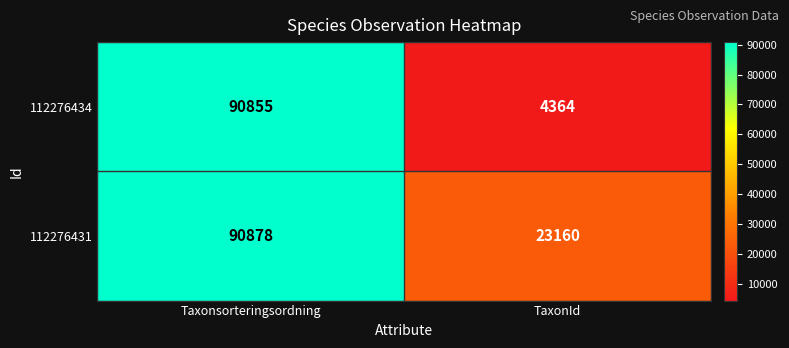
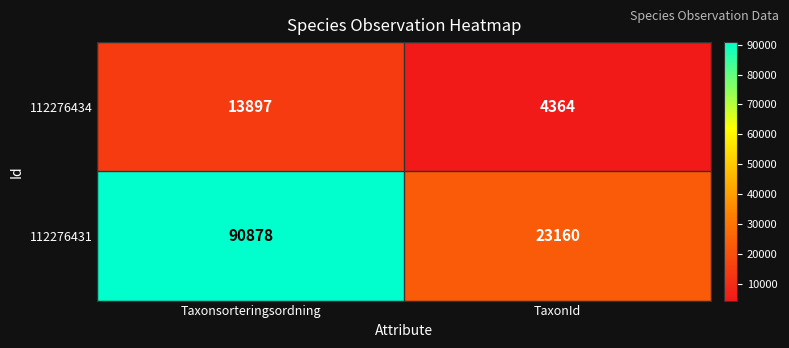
  {
    "112276434": {
-     "Taxonsorteringsordning": 90855,
+     "Taxonsorteringsordning": 13897,
      "TaxonId": 4364
    },
    "112276431": {
      "Taxonsorteringsordning": 90878,
      "TaxonId": 23160
    }
  }
